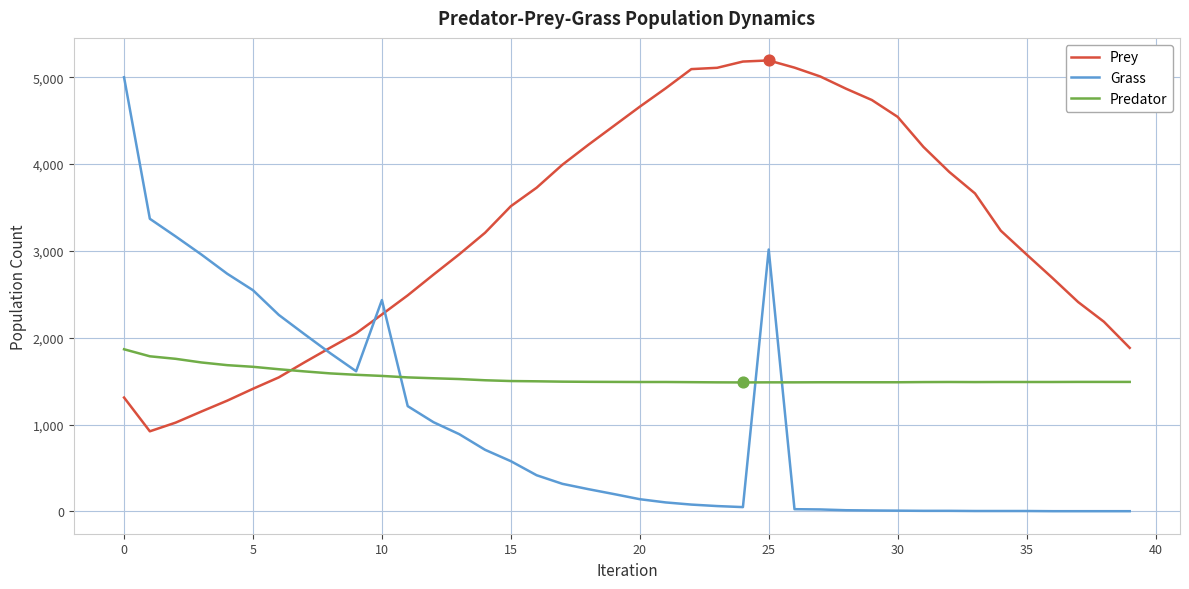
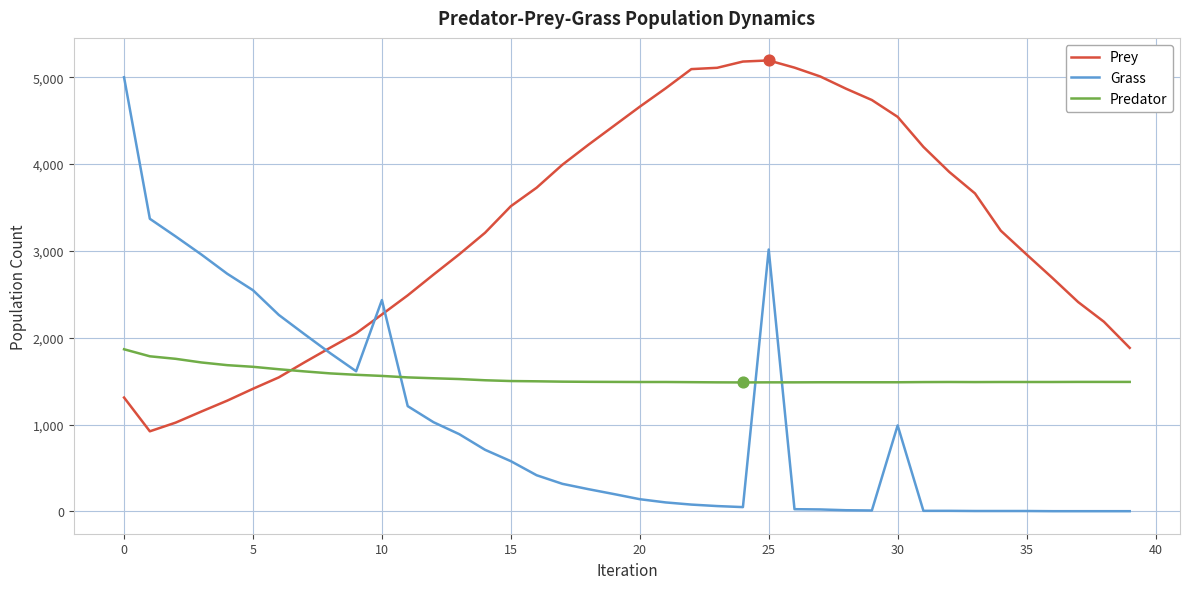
  {
    "Grass": {
      "0": "5,000",
      "5": "2,500",
      "10": "2,400",
      "15": "600",
      "20": "100",
      "25": "3,000",
-     "30": "0",
+     "30": "1,000",
      "35": "0"
    }
  }
